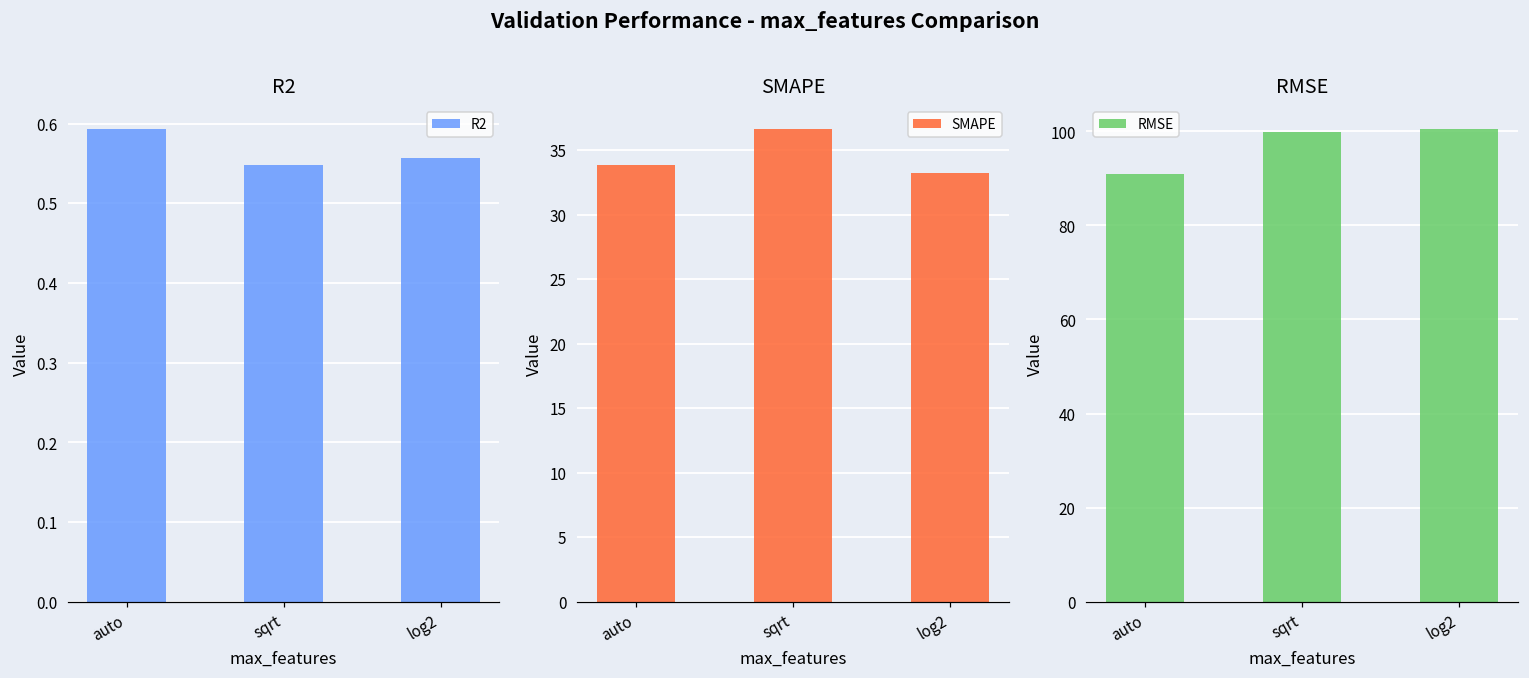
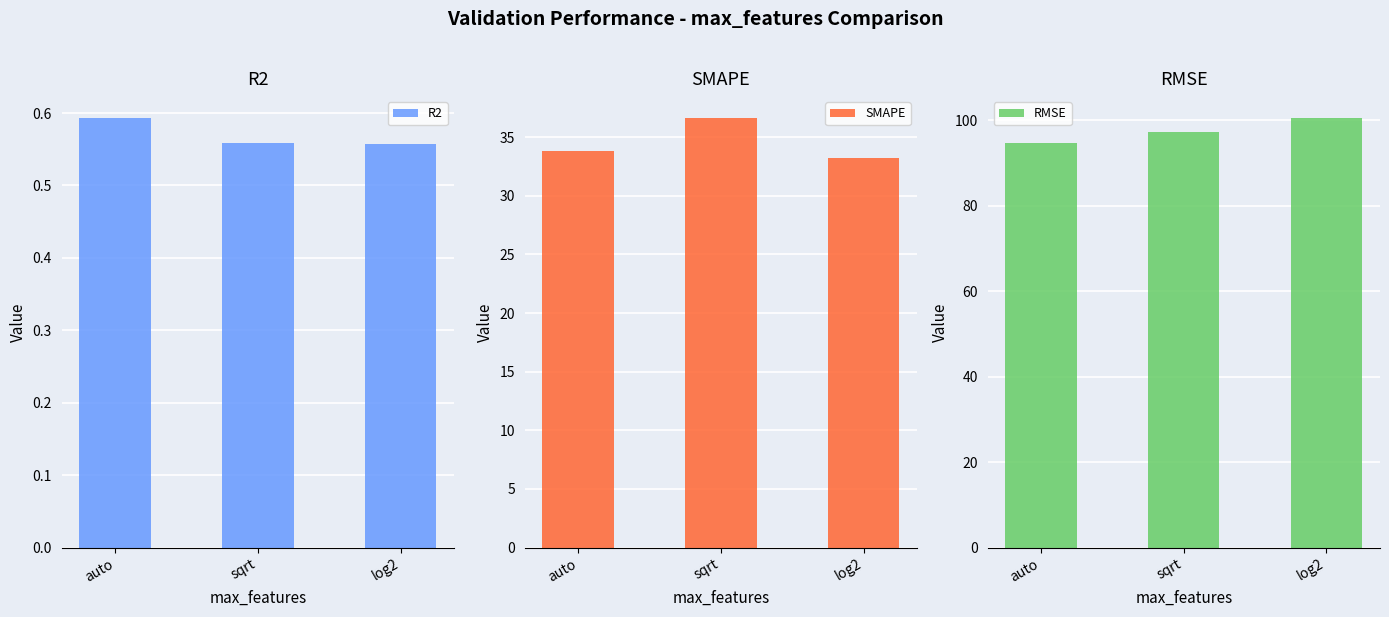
  {
    "R2": {
      "auto": 0.59,
-     "sqrt": 0.55,
+     "sqrt": 0.56,
      "log2": 0.56
    },
    "SMAPE": {
      "auto": 33.8,
      "sqrt": 36.7,
      "log2": 33.2
    },
    "RMSE": {
-     "auto": 91,
-     "sqrt": 100,
+     "auto": 95,
+     "sqrt": 97,
      "log2": 101
    }
  }
